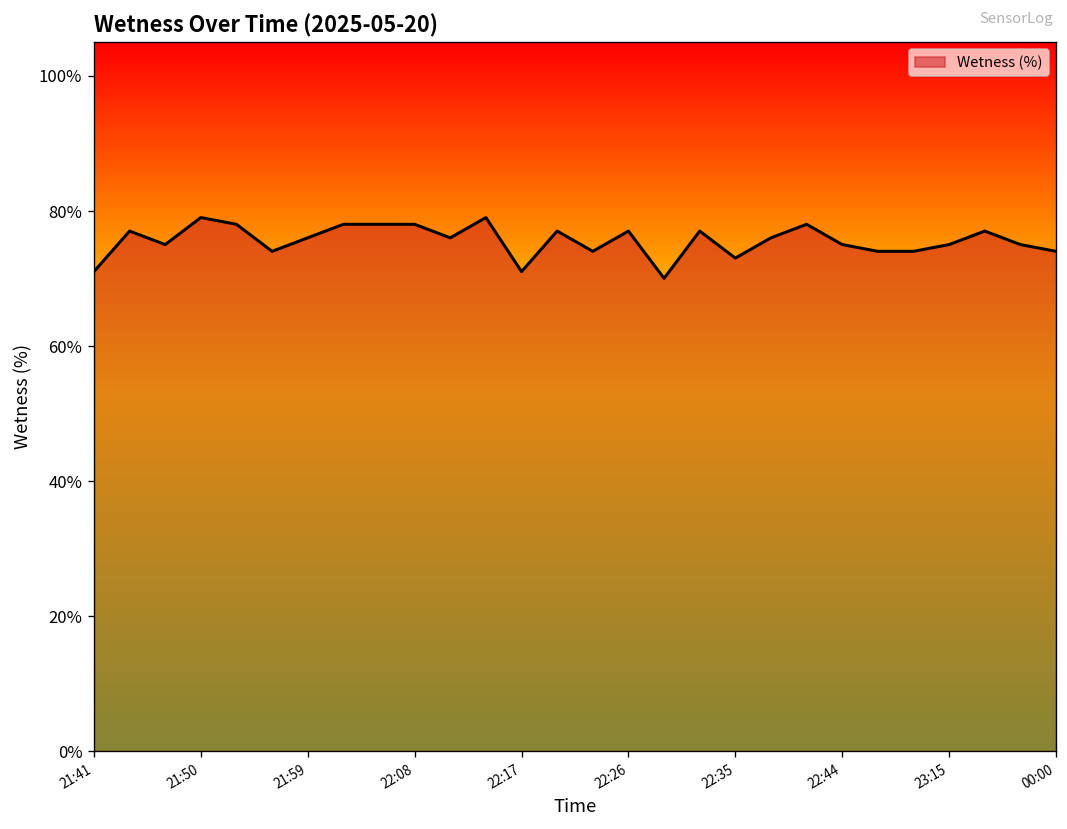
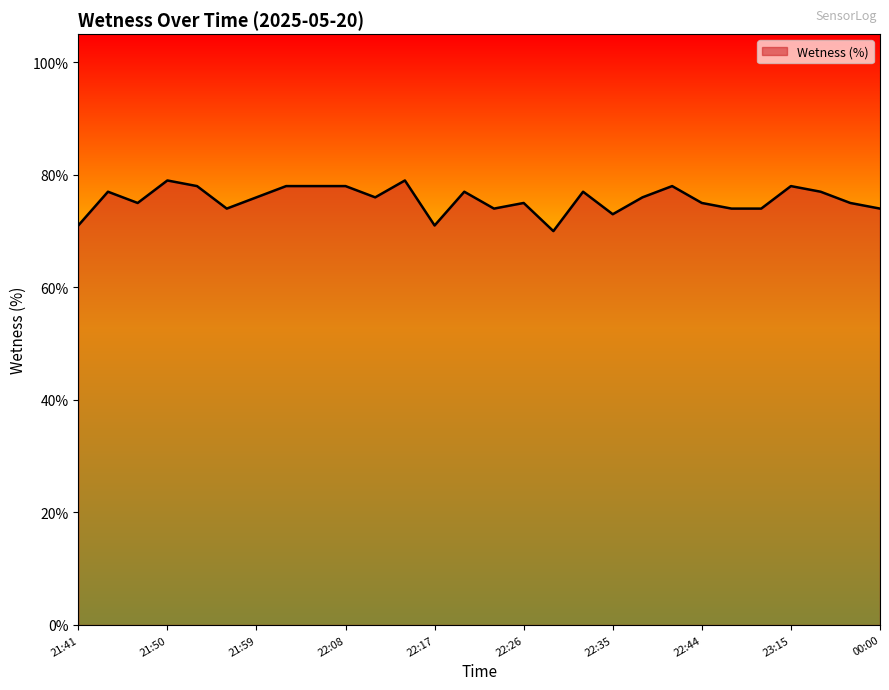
  {
    "21:41": "71%",
    "21:50": "79%",
    "21:59": "76%",
    "22:08": "78%",
    "22:17": "71%",
-   "22:26": "77%",
+   "22:26": "75%",
    "22:35": "73%",
    "22:44": "75%",
-   "23:15": "75%",
+   "23:15": "78%",
    "00:00": "74%"
  }
